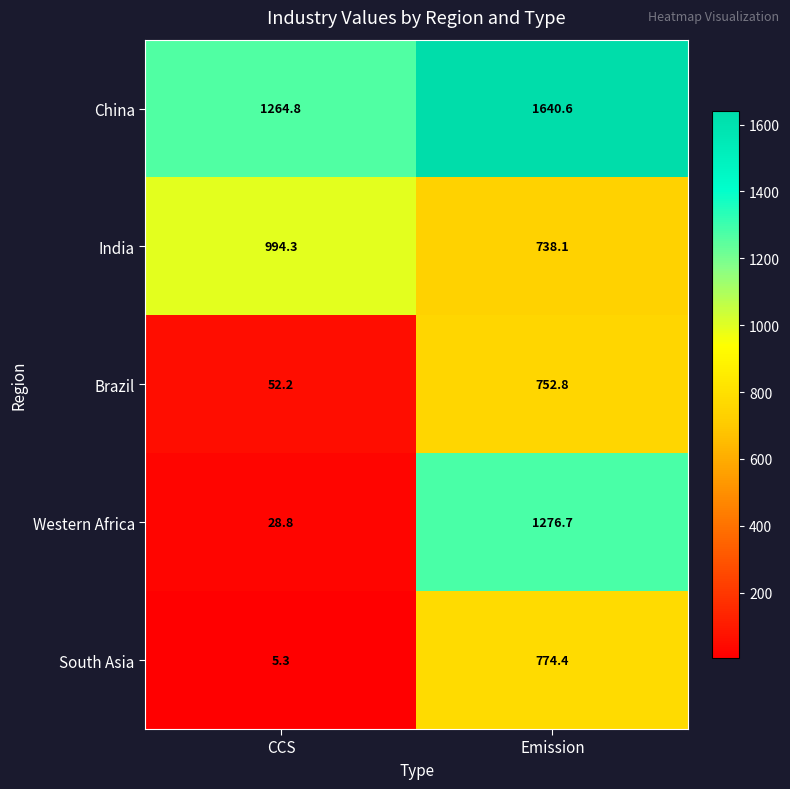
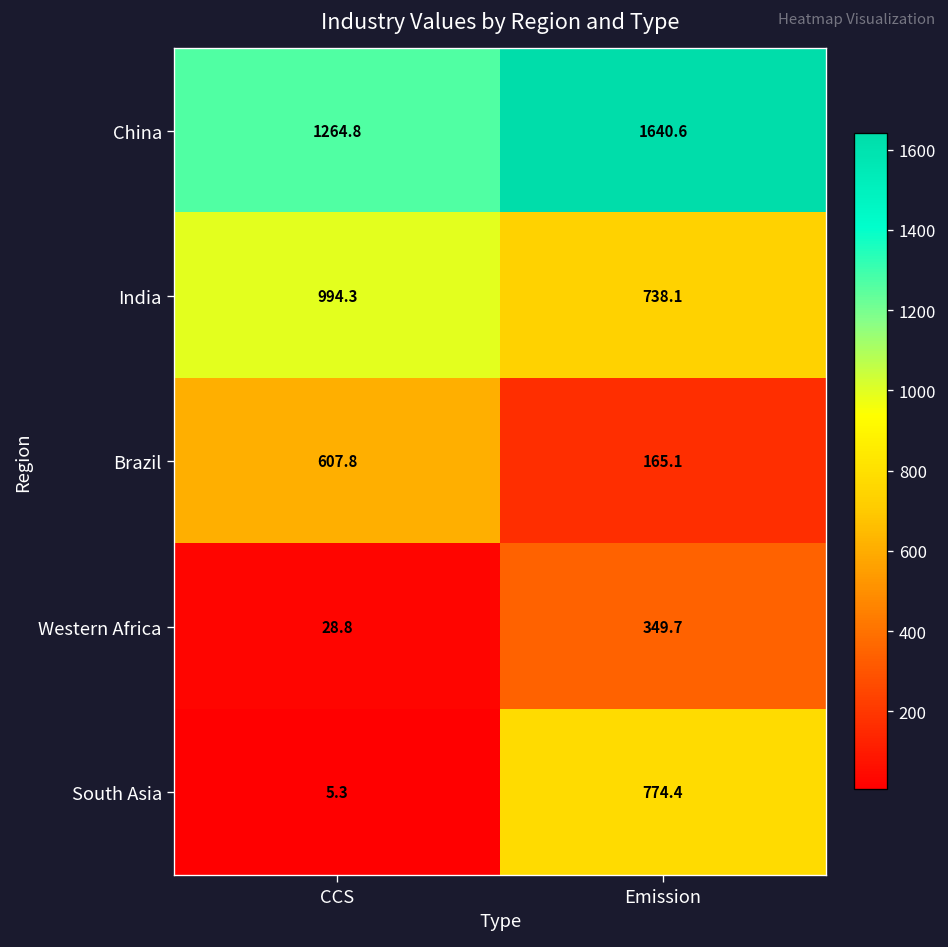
  {
    "China": {
      "CCS": 1264.8,
      "Emission": 1640.6
    },
    "India": {
      "CCS": 994.3,
      "Emission": 738.1
    },
    "Brazil": {
-     "CCS": 52.2,
-     "Emission": 752.8
+     "CCS": 607.8,
+     "Emission": 165.1
    },
    "Western Africa": {
      "CCS": 28.8,
-     "Emission": 1276.7
+     "Emission": 349.7
    },
    "South Asia": {
      "CCS": 5.3,
      "Emission": 774.4
    }
  }
